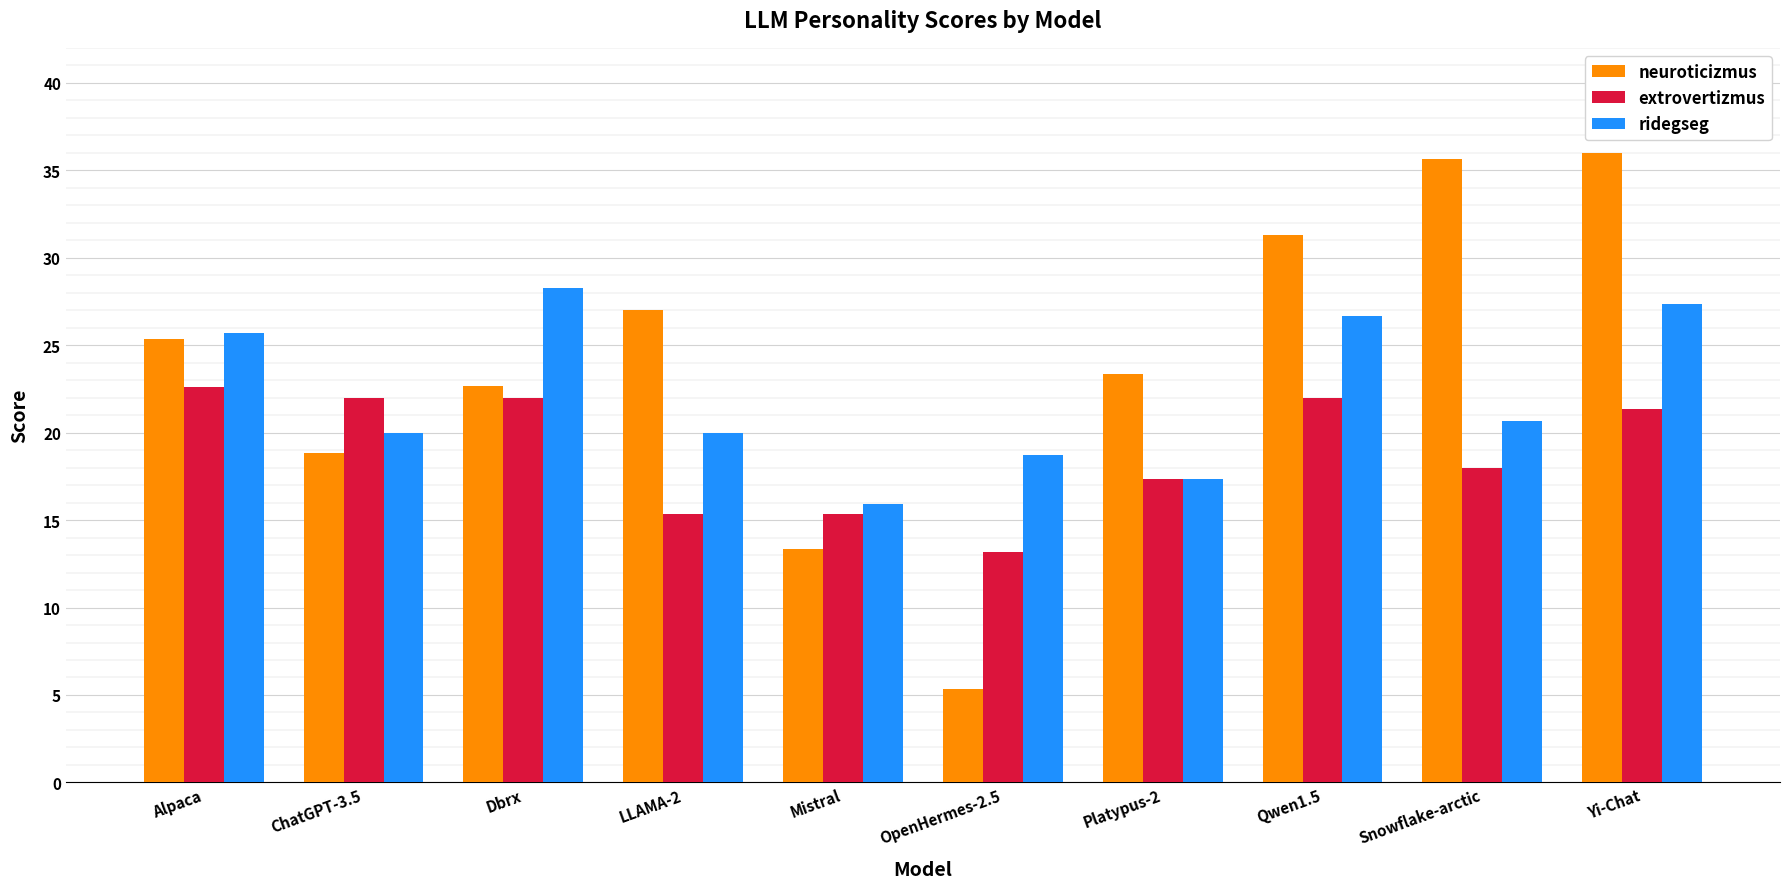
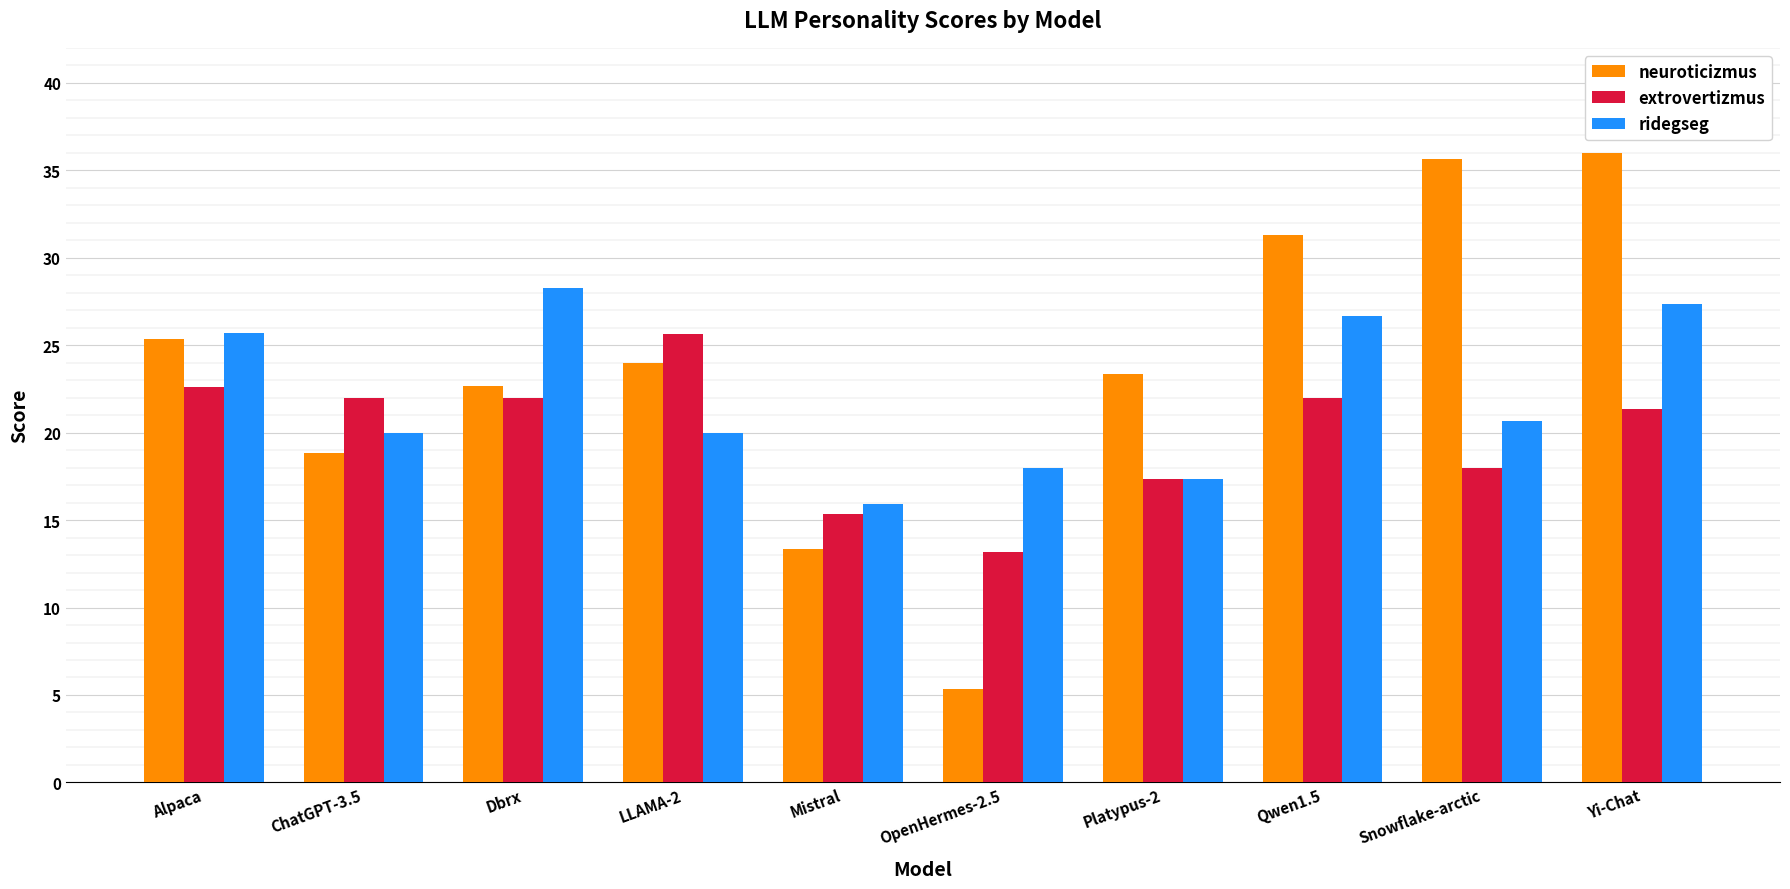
  {
    "neuroticizmus": {
      "Alpaca": 25.3,
      "ChatGPT-3.5": 18.8,
      "Dbrx": 22.7,
-     "LLAMA-2": 27,
+     "LLAMA-2": 24,
      "Mistral": 13.3,
      "OpenHermes-2.5": 5.3,
      "Platypus-2": 23.3,
      "Qwen1.5": 31.3,
      "Snowflake-arctic": 35.7,
      "Yi-Chat": 36
    },
    "extrovertizmus": {
      "Alpaca": 22.6,
      "ChatGPT-3.5": 22.0,
      "Dbrx": 22.0,
-     "LLAMA-2": 15.3,
+     "LLAMA-2": 25.6,
      "Mistral": 15.3,
      "OpenHermes-2.5": 13.2,
      "Platypus-2": 17.3,
      "Qwen1.5": 22.0,
      "Snowflake-arctic": 18.0,
      "Yi-Chat": 21.3
    },
    "ridegseg": {
      "Alpaca": 25.7,
      "ChatGPT-3.5": 20.0,
      "Dbrx": 28.3,
      "LLAMA-2": 20.0,
      "Mistral": 15.9,
-     "OpenHermes-2.5": 18.7,
+     "OpenHermes-2.5": 18.0,
      "Platypus-2": 17.3,
      "Qwen1.5": 26.7,
      "Snowflake-arctic": 20.7,
      "Yi-Chat": 27.3
    }
  }
